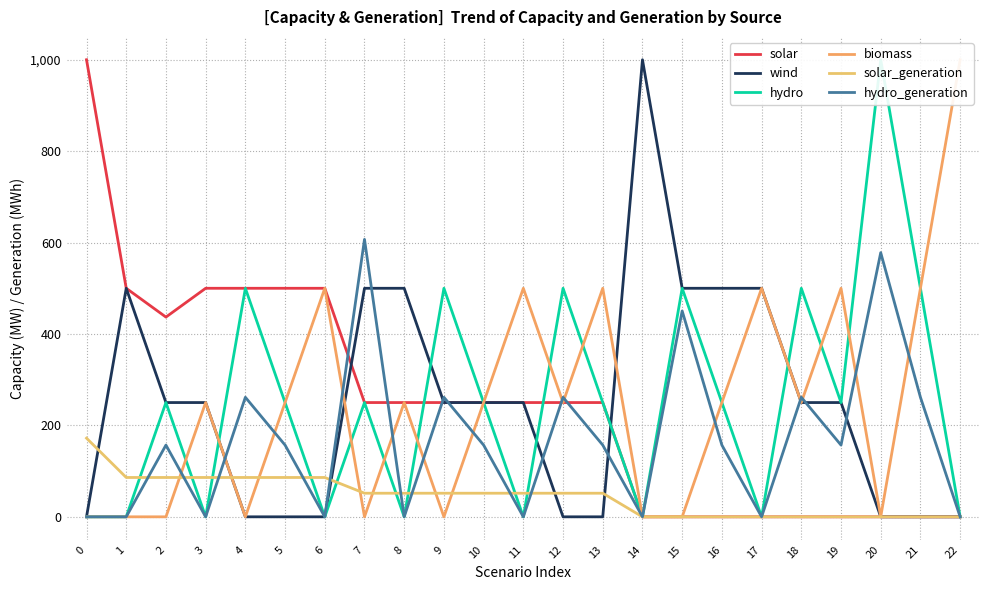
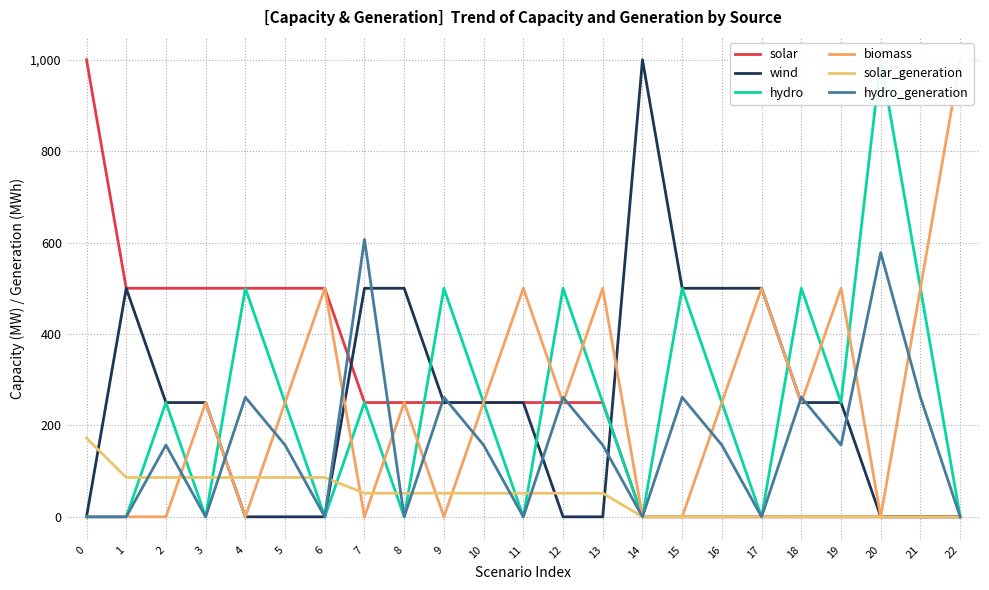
  {
    "solar": {
      "0": "1,000",
-     "2": "440",
+     "2": "500",
      "3": "500",
      "5": "500"
    },
    "wind": {
      "5": "0",
      "7": "500",
      "8": "500",
      "12": "0",
      "13": "0",
      "14": "1,000",
      "16": "500"
    },
    "hydro": {
      "9": "500",
      "12": "500",
      "18": "500"
    },
    "hydro_generation": {
      "2": "160",
      "4": "260",
      "5": "160",
      "7": "610",
      "9": "260",
      "10": "160",
      "12": "260",
      "13": "160",
-     "15": "450",
+     "15": "260",
      "16": "160",
      "18": "260",
      "19": "160",
      "20": "580",
      "21": "260"
    }
  }
